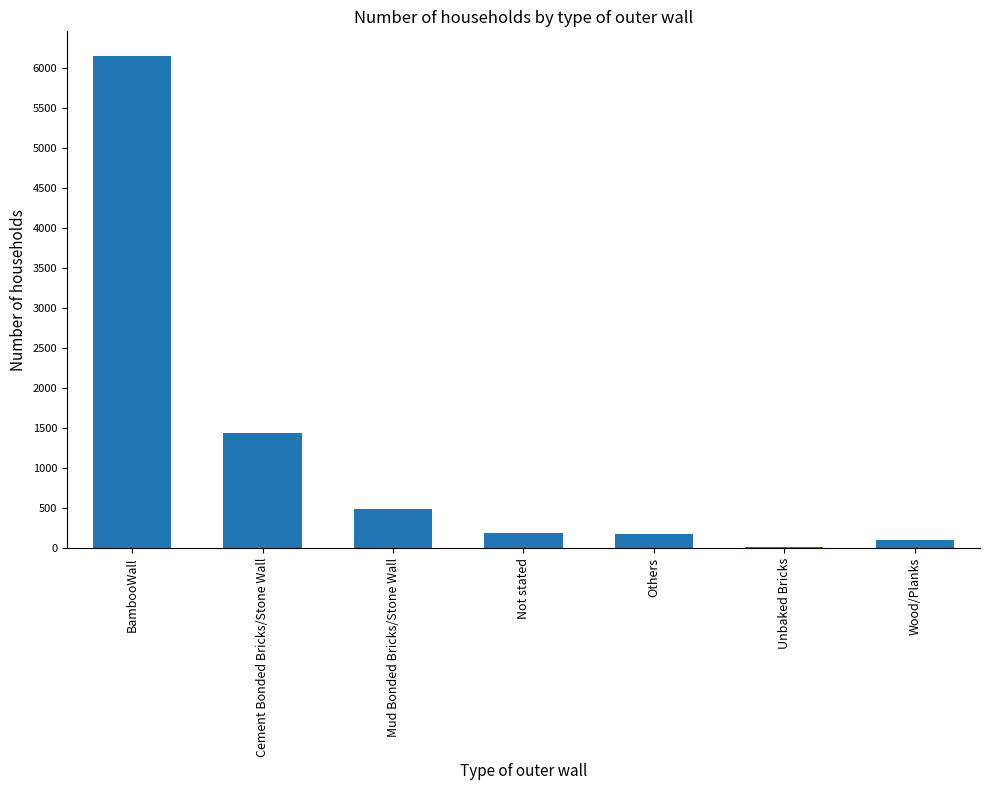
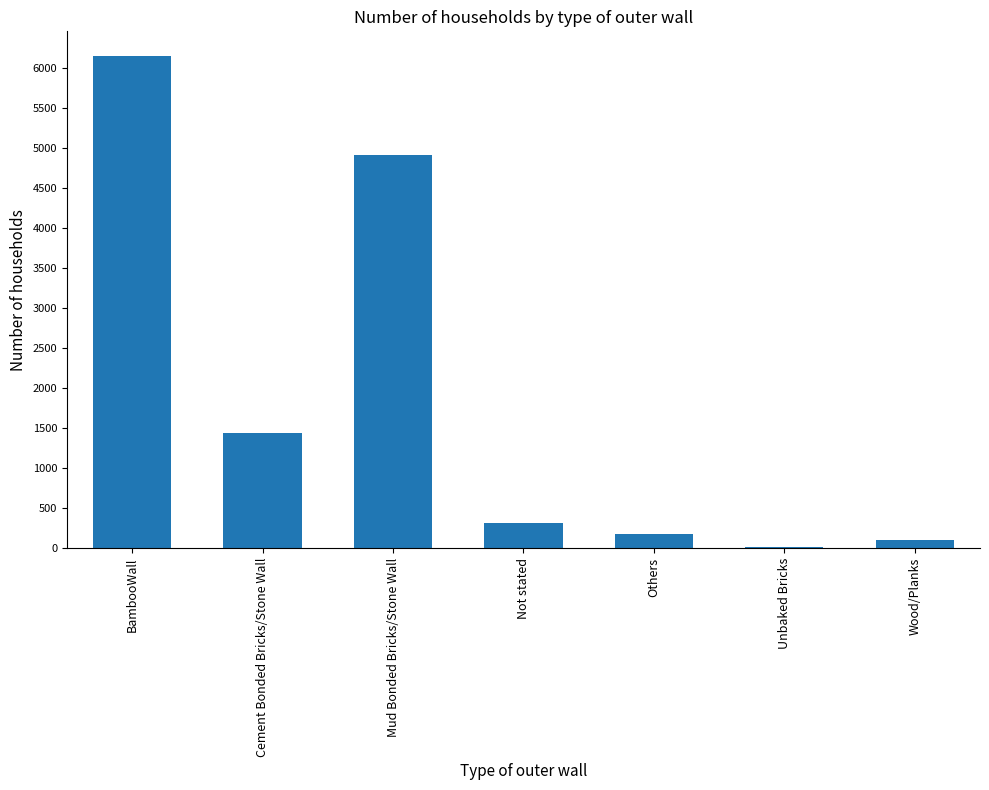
  {
    "BambooWall": 6200,
    "Cement Bonded Bricks/Stone Wall": 1400,
-   "Mud Bonded Bricks/Stone Wall": 500,
-   "Not stated": 200,
+   "Mud Bonded Bricks/Stone Wall": 4900,
+   "Not stated": 300,
    "Others": 200,
    "Wood/Planks": 100
  }
